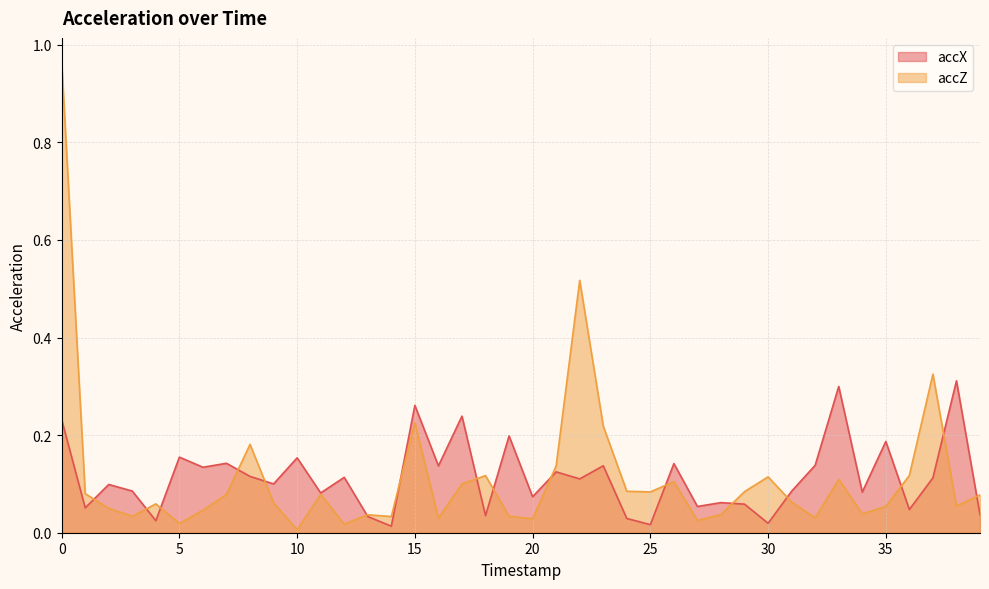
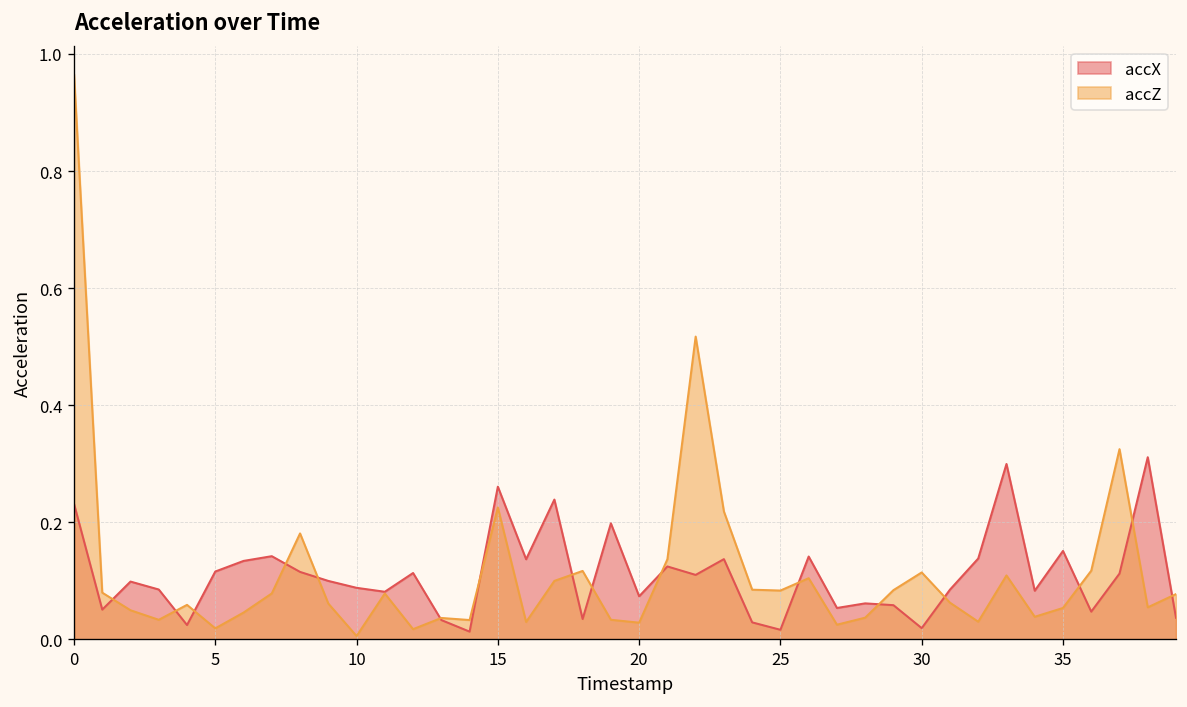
  {
    "accX": {
      "0": 0.23,
-     "5": 0.15,
-     "10": 0.15,
+     "5": 0.12,
+     "10": 0.09,
      "15": 0.26,
      "20": 0.07,
      "25": 0.02,
      "30": 0.02,
-     "35": 0.19
+     "35": 0.15
    },
    "accZ": {
      "0": 0.97,
      "5": 0.02,
      "10": 0.01,
      "15": 0.23,
      "20": 0.03,
      "25": 0.08,
      "30": 0.11,
      "35": 0.05
    }
  }
